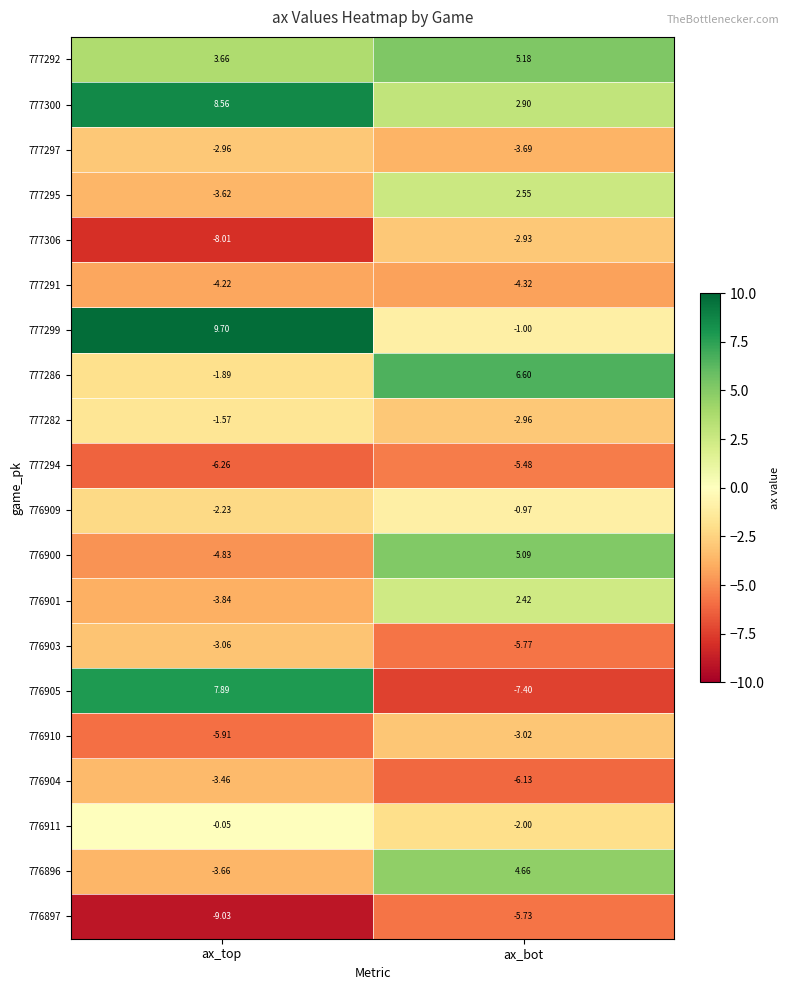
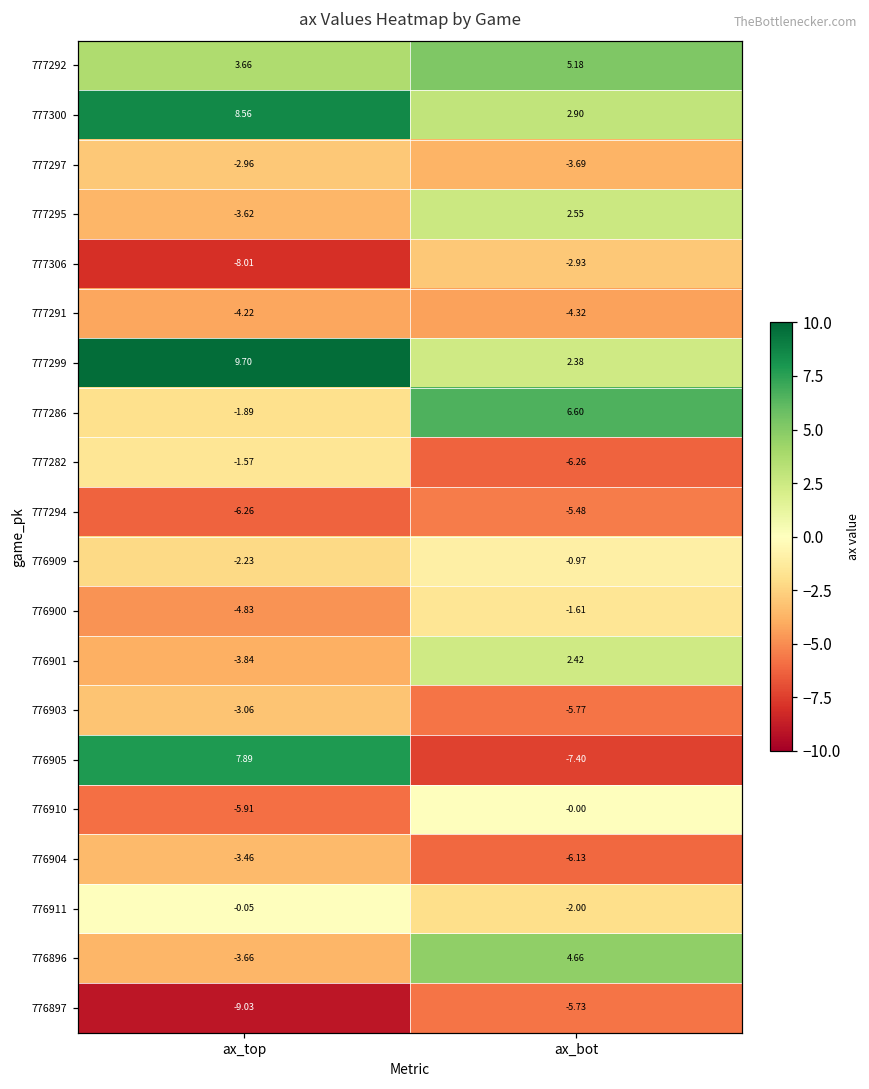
  {
    "777292": {
      "ax_top": 3.66,
      "ax_bot": 5.18
    },
    "777300": {
      "ax_top": 8.56,
      "ax_bot": 2.90
    },
    "777297": {
      "ax_top": -2.96,
      "ax_bot": -3.69
    },
    "777295": {
      "ax_top": -3.62,
      "ax_bot": 2.55
    },
    "777306": {
      "ax_top": -8.01,
      "ax_bot": -2.93
    },
    "777291": {
      "ax_top": -4.22,
      "ax_bot": -4.32
    },
    "777299": {
      "ax_top": 9.70,
-     "ax_bot": -1.00
+     "ax_bot": 2.38
    },
    "777286": {
      "ax_top": -1.89,
      "ax_bot": 6.60
    },
    "777282": {
      "ax_top": -1.57,
-     "ax_bot": -2.96
+     "ax_bot": -6.26
    },
    "777294": {
      "ax_top": -6.26,
      "ax_bot": -5.48
    },
    "776909": {
      "ax_top": -2.23,
      "ax_bot": -0.97
    },
    "776900": {
      "ax_top": -4.83,
-     "ax_bot": 5.09
+     "ax_bot": -1.61
    },
    "776901": {
      "ax_top": -3.84,
      "ax_bot": 2.42
    },
    "776903": {
      "ax_top": -3.06,
      "ax_bot": -5.77
    },
    "776905": {
      "ax_top": 7.89,
      "ax_bot": -7.40
    },
    "776910": {
      "ax_top": -5.91,
-     "ax_bot": -3.02
+     "ax_bot": -0.00
    },
    "776904": {
      "ax_top": -3.46,
      "ax_bot": -6.13
    },
    "776911": {
      "ax_top": -0.05,
      "ax_bot": -2.00
    },
    "776896": {
      "ax_top": -3.66,
      "ax_bot": 4.66
    },
    "776897": {
      "ax_top": -9.03,
      "ax_bot": -5.73
    }
  }
